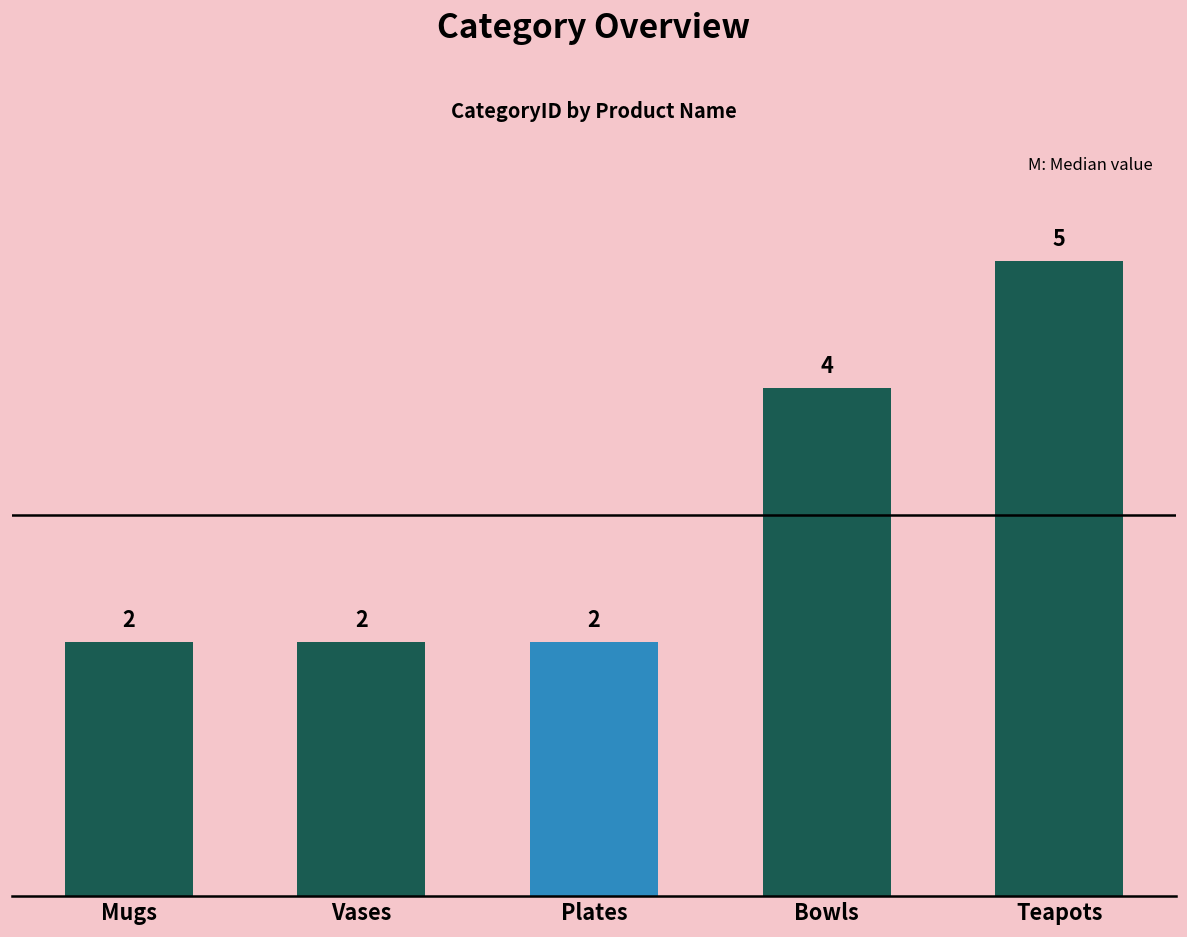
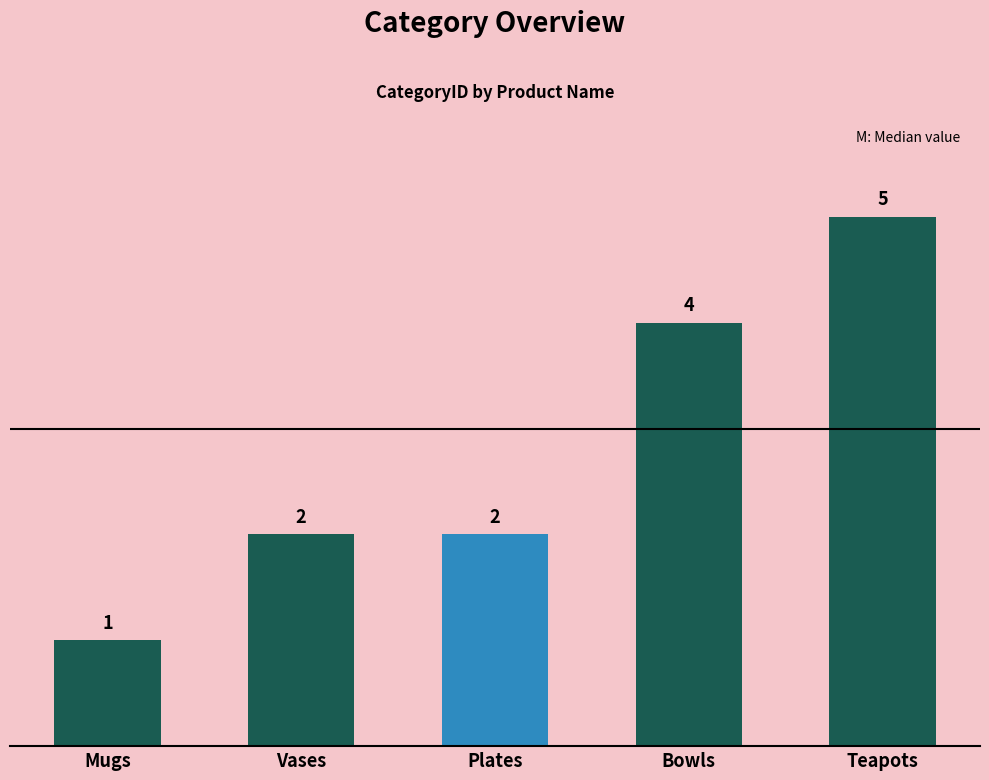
  {
-   "Mugs": 2,
+   "Mugs": 1,
    "Vases": 2,
    "Plates": 2,
    "Bowls": 4,
    "Teapots": 5
  }
